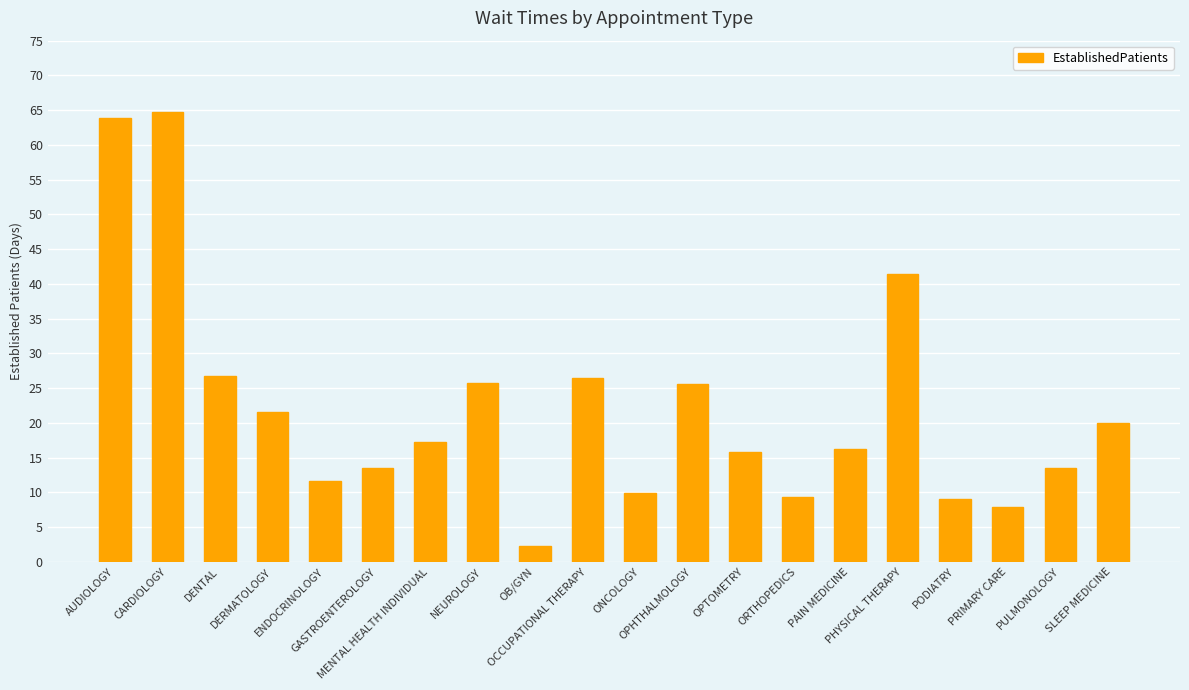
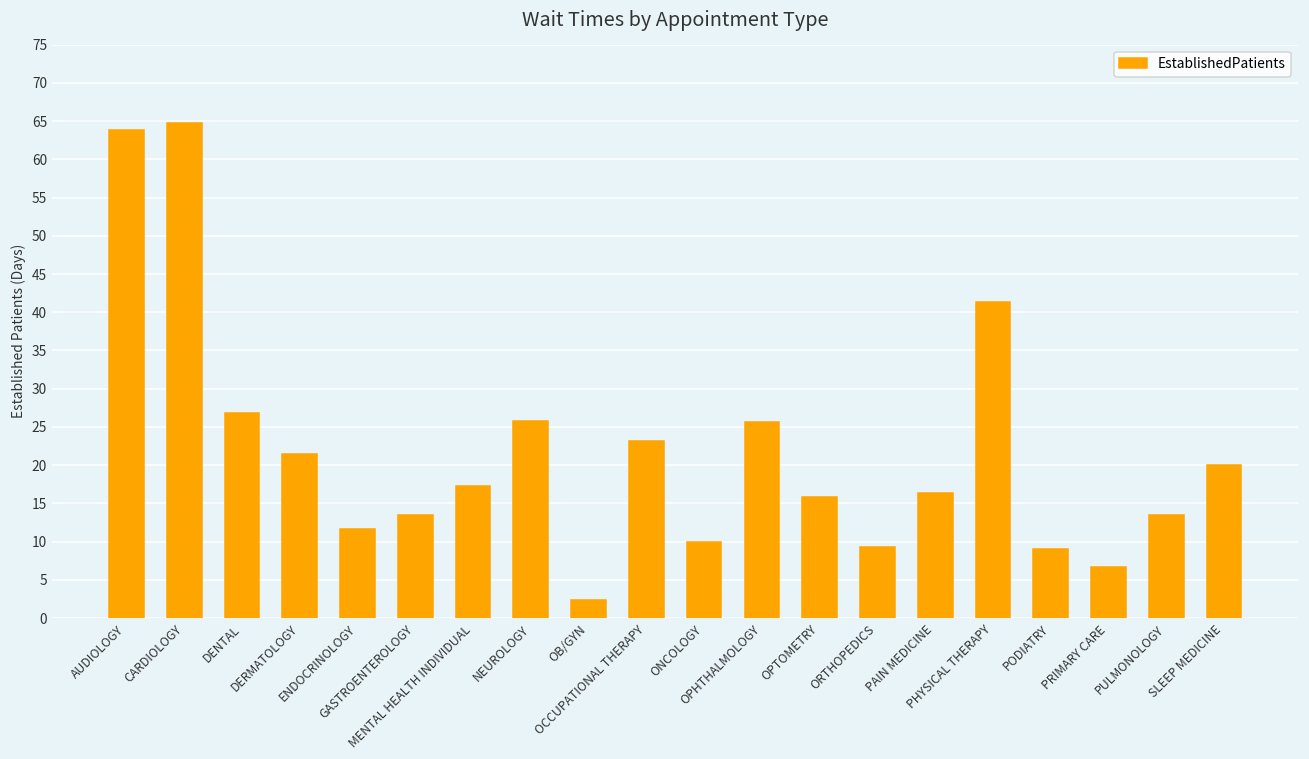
  {
    "AUDIOLOGY": 64,
    "CARDIOLOGY": 65,
    "DENTAL": 27,
    "DERMATOLOGY": 22,
    "ENDOCRINOLOGY": 12,
    "GASTROENTEROLOGY": 14,
    "MENTAL HEALTH INDIVIDUAL": 17,
    "NEUROLOGY": 26,
    "OB/GYN": 2,
-   "OCCUPATIONAL THERAPY": 26,
+   "OCCUPATIONAL THERAPY": 23,
    "ONCOLOGY": 10,
    "OPHTHALMOLOGY": 26,
    "OPTOMETRY": 16,
    "ORTHOPEDICS": 9,
    "PAIN MEDICINE": 16,
    "PHYSICAL THERAPY": 41,
    "PODIATRY": 9,
-   "PRIMARY CARE": 8,
+   "PRIMARY CARE": 7,
    "PULMONOLOGY": 14,
    "SLEEP MEDICINE": 20
  }
